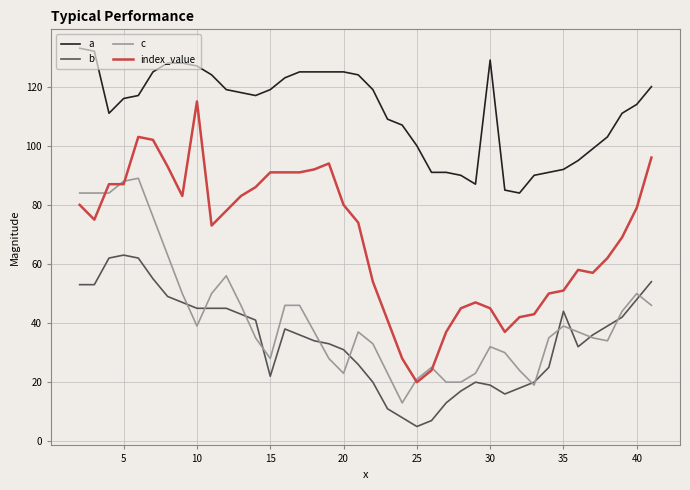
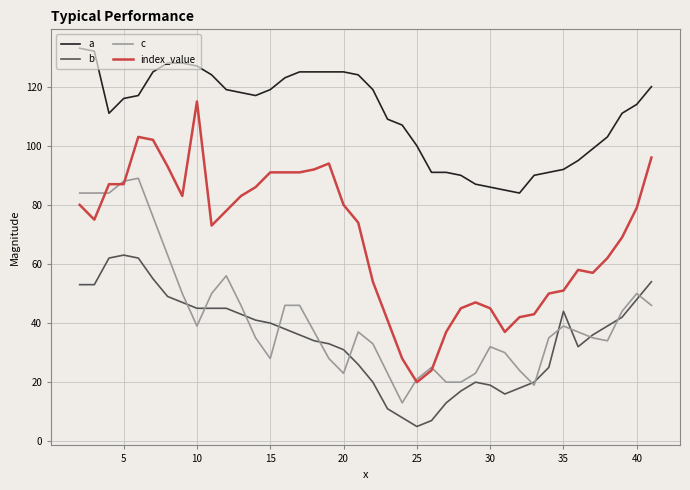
  {
    "a": {
      "5": 116,
      "15": 119,
      "20": 125,
      "25": 100,
-     "30": 129,
+     "30": 86,
      "35": 92,
      "40": 114
    },
    "b": {
      "5": 63,
      "10": 45,
-     "15": 22,
+     "15": 40,
      "20": 31,
      "25": 5,
      "30": 19,
      "35": 44,
      "40": 48
    },
    "c": {
      "5": 88,
      "10": 39,
      "15": 28,
      "20": 23,
      "25": 21,
      "30": 32,
      "35": 39,
      "40": 50
    },
    "index_value": {
      "5": 87,
      "10": 115,
      "15": 91,
      "20": 80,
      "25": 20,
      "30": 45,
      "35": 51,
      "40": 79
    }
  }
